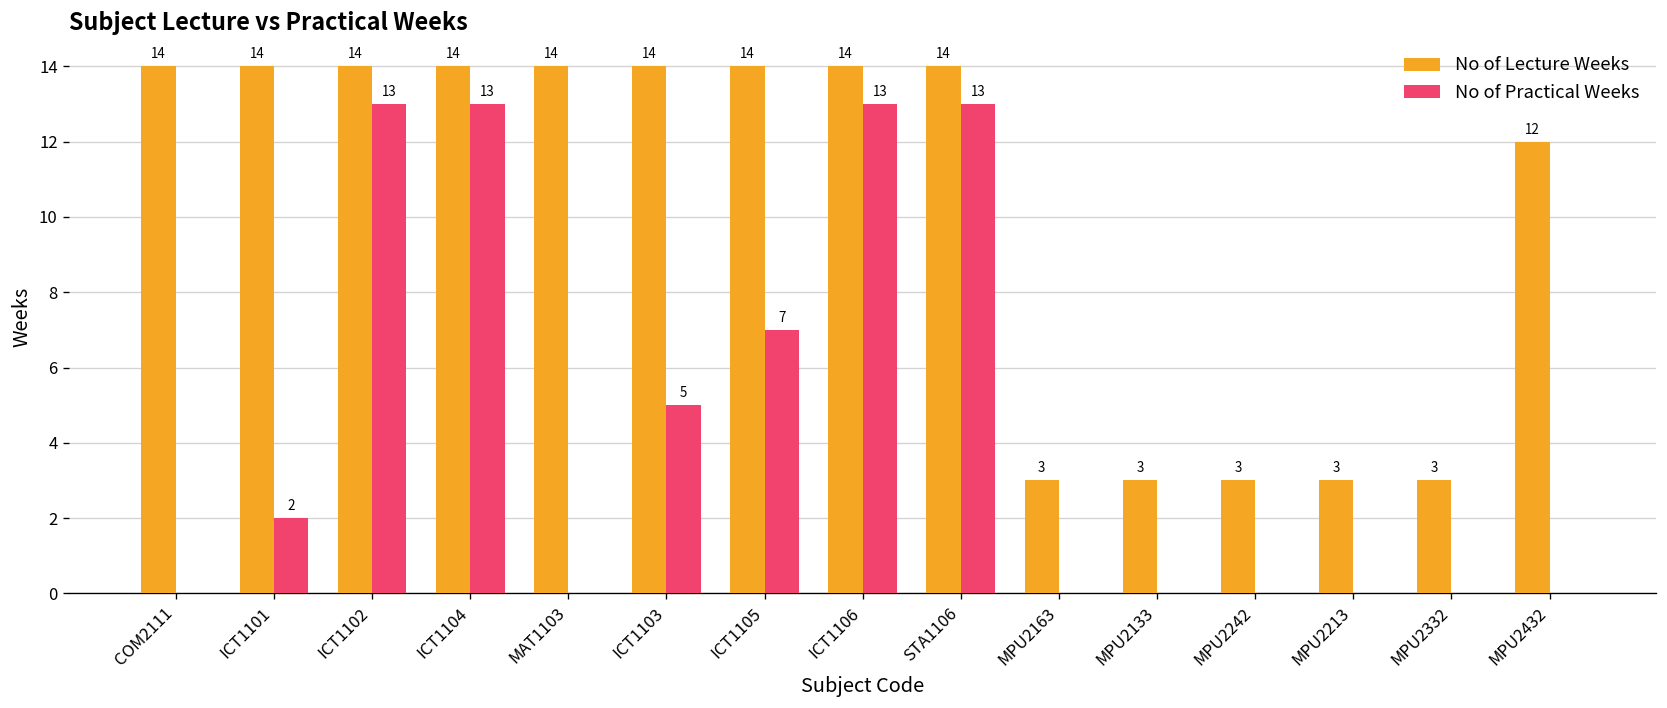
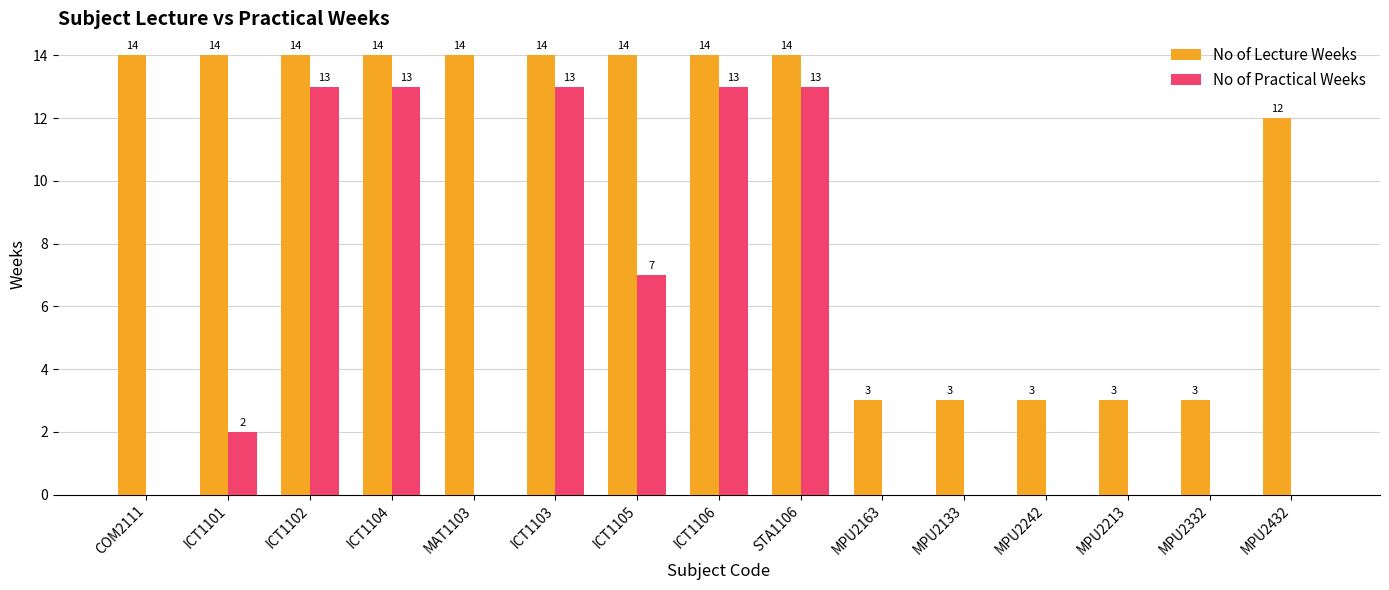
  {
    "No of Lecture Weeks": {
      "COM2111": 14,
      "ICT1101": 14,
      "ICT1102": 14,
      "ICT1104": 14,
      "MAT1103": 14,
      "ICT1103": 14,
      "ICT1105": 14,
      "ICT1106": 14,
      "STA1106": 14,
      "MPU2163": 3,
      "MPU2133": 3,
      "MPU2242": 3,
      "MPU2213": 3,
      "MPU2332": 3,
      "MPU2432": 12
    },
    "No of Practical Weeks": {
      "ICT1101": 2,
      "ICT1102": 13,
      "ICT1104": 13,
-     "ICT1103": 5,
+     "ICT1103": 13,
      "ICT1105": 7,
      "ICT1106": 13,
      "STA1106": 13
    }
  }
